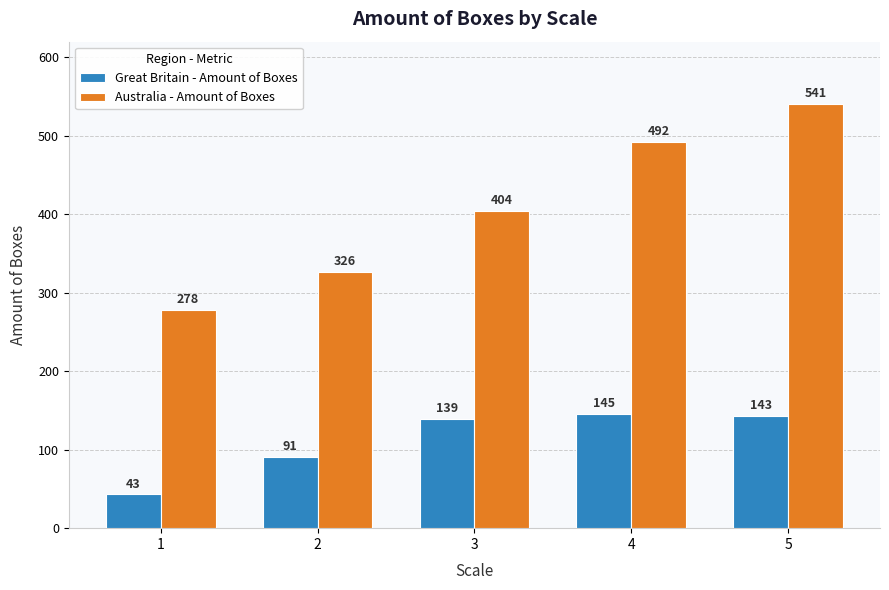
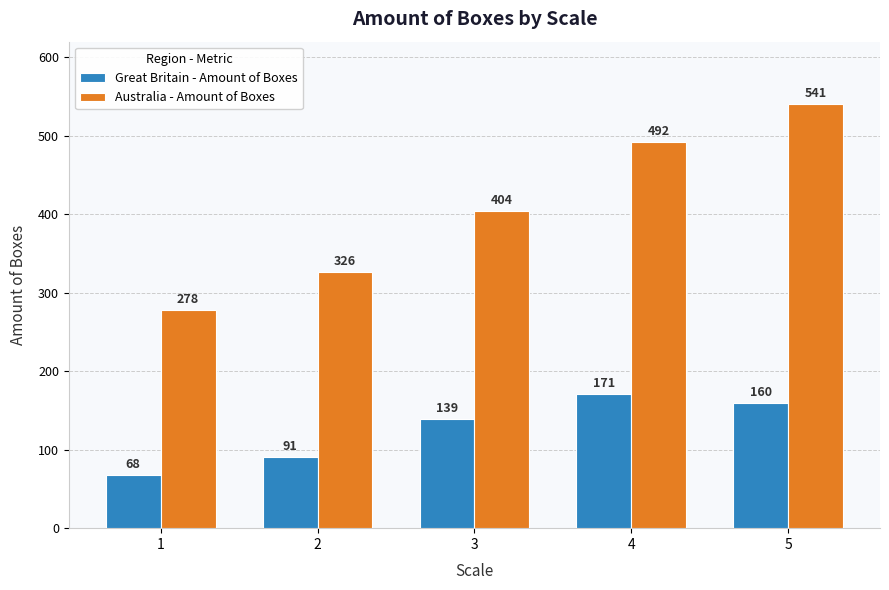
  {
    "Great Britain - Amount of Boxes": {
-     "1": 43,
+     "1": 68,
      "2": 91,
      "3": 139,
-     "4": 145,
-     "5": 143
+     "4": 171,
+     "5": 160
    },
    "Australia - Amount of Boxes": {
      "1": 278,
      "2": 326,
      "3": 404,
      "4": 492,
      "5": 541
    }
  }
